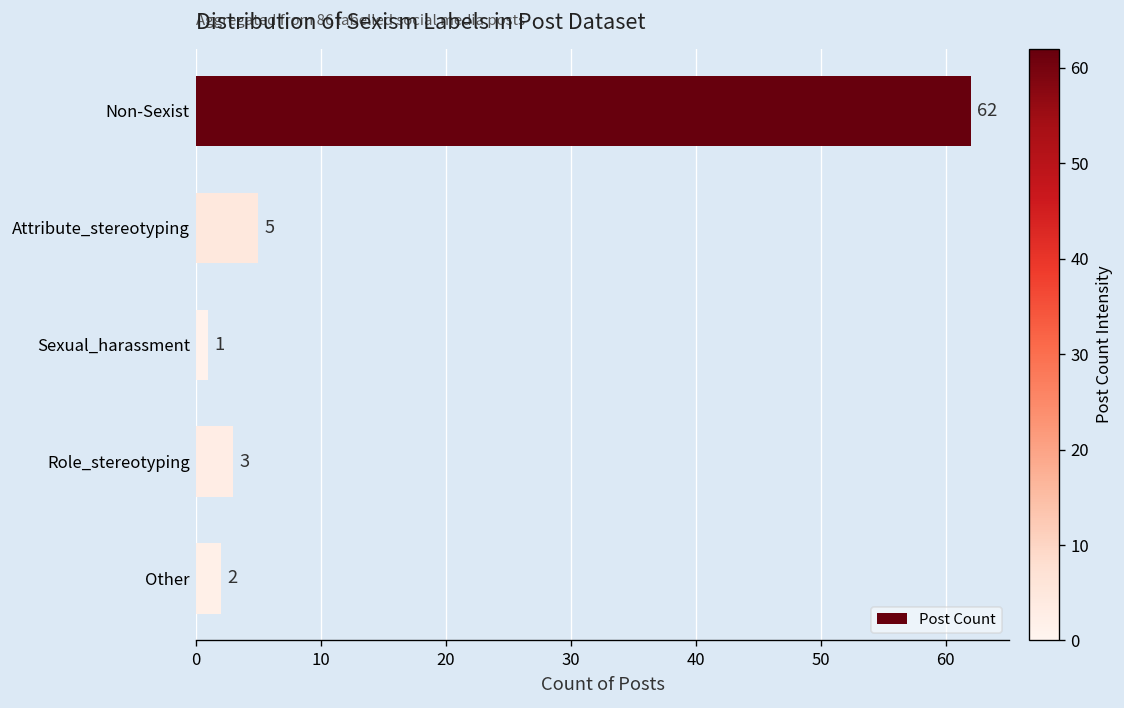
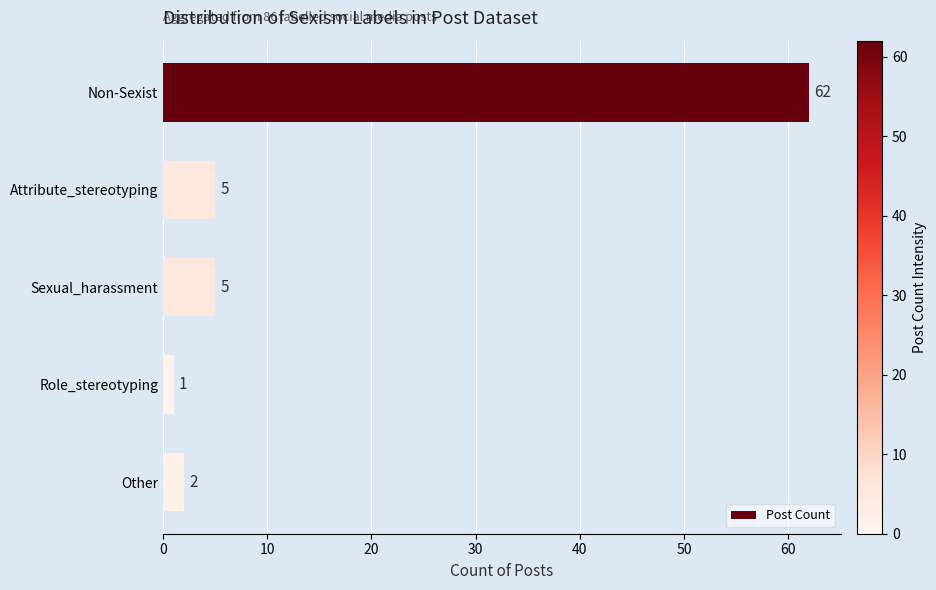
  {
    "Non-Sexist": 62,
    "Attribute_stereotyping": 5,
-   "Sexual_harassment": 1,
-   "Role_stereotyping": 3,
+   "Sexual_harassment": 5,
+   "Role_stereotyping": 1,
    "Other": 2
  }
